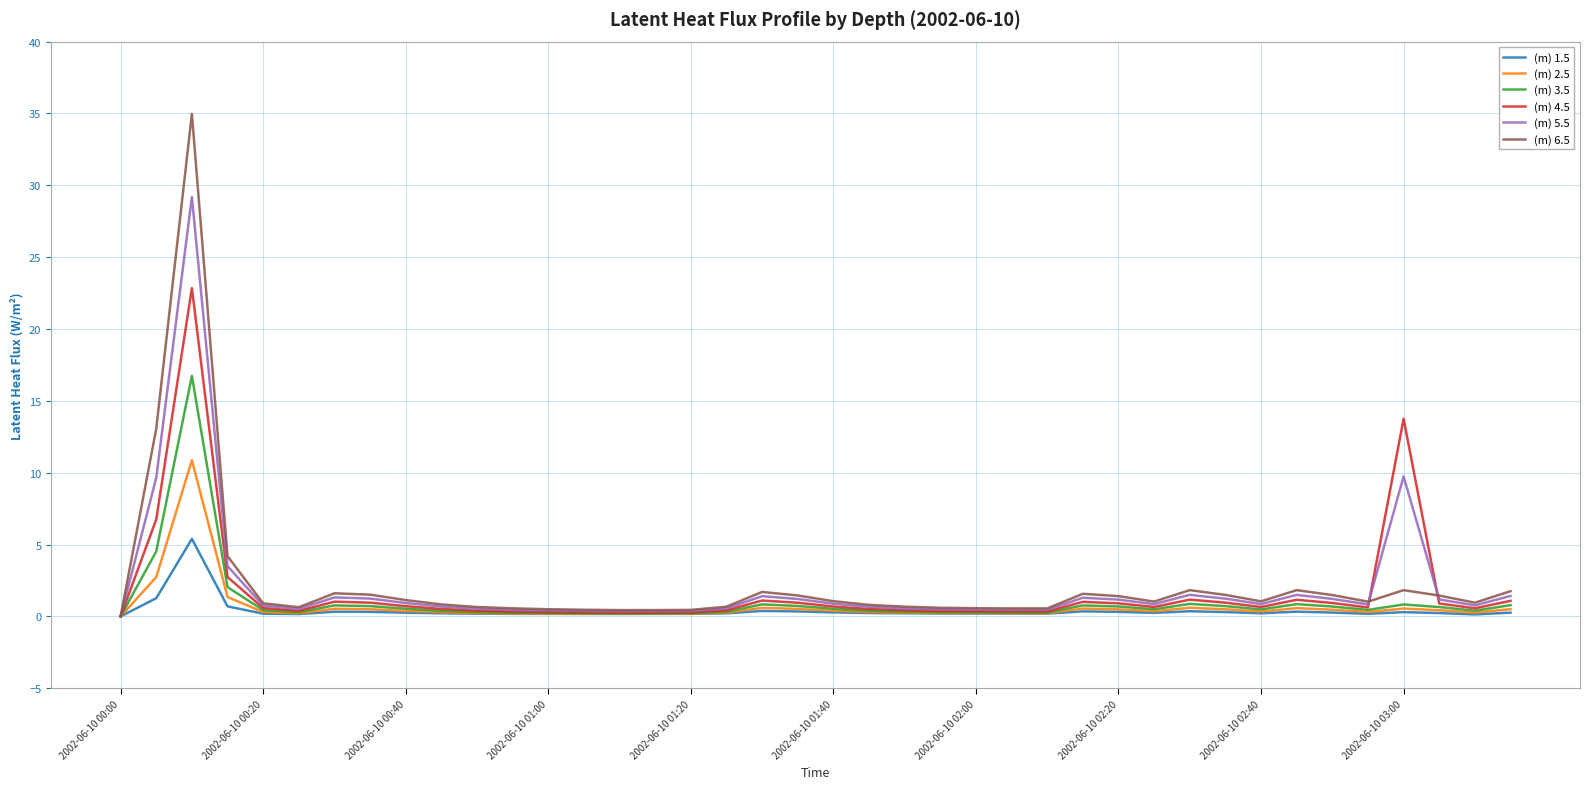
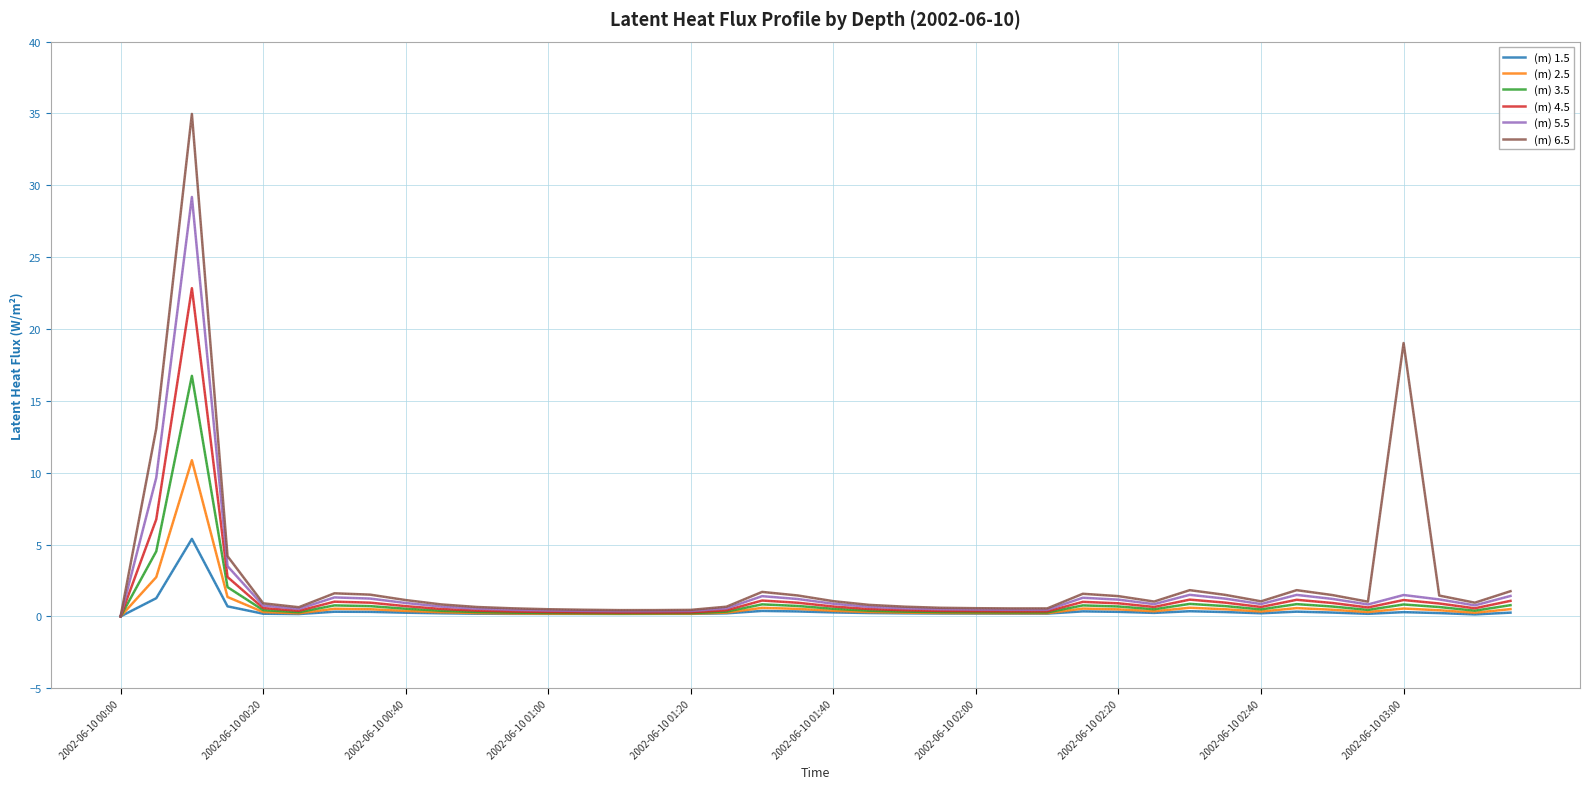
  {
    "(m) 1.5": {
      "2002-06-10 03:00": 0.3
    },
    "(m) 2.5": {
      "2002-06-10 03:00": 0.5
    },
    "(m) 3.5": {
      "2002-06-10 02:20": 0.7,
      "2002-06-10 03:00": 0.8
    },
    "(m) 4.5": {
      "2002-06-10 00:40": 0.7,
      "2002-06-10 02:20": 0.9,
-     "2002-06-10 03:00": 13.8
+     "2002-06-10 03:00": 1.1
    },
    "(m) 5.5": {
      "2002-06-10 00:40": 0.9,
      "2002-06-10 01:40": 0.9,
      "2002-06-10 02:20": 1.2,
      "2002-06-10 02:40": 0.9,
-     "2002-06-10 03:00": 9.7
+     "2002-06-10 03:00": 1.5
    },
    "(m) 6.5": {
      "2002-06-10 00:40": 1.1,
      "2002-06-10 01:40": 1.1,
      "2002-06-10 02:20": 1.4,
      "2002-06-10 02:40": 1.0,
-     "2002-06-10 03:00": 1.8
+     "2002-06-10 03:00": 19.0
    }
  }
